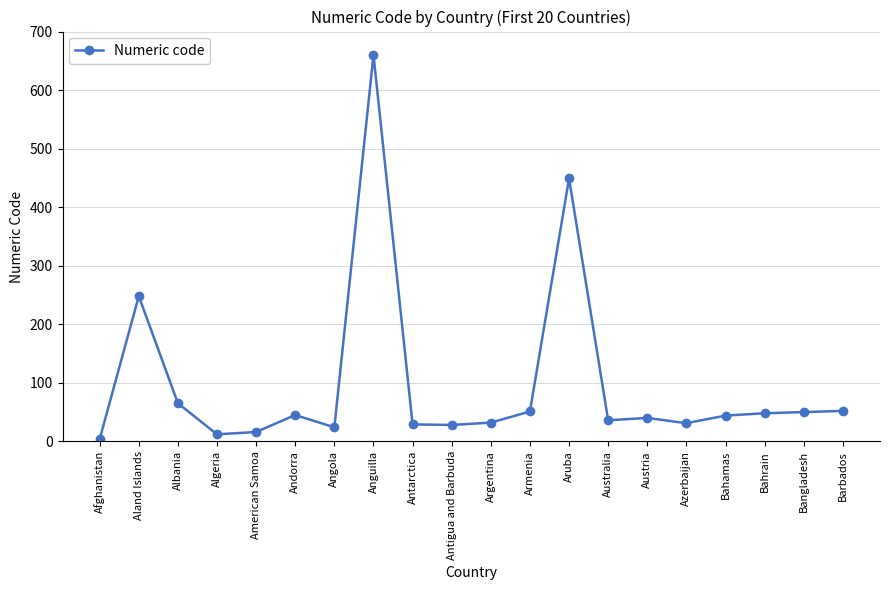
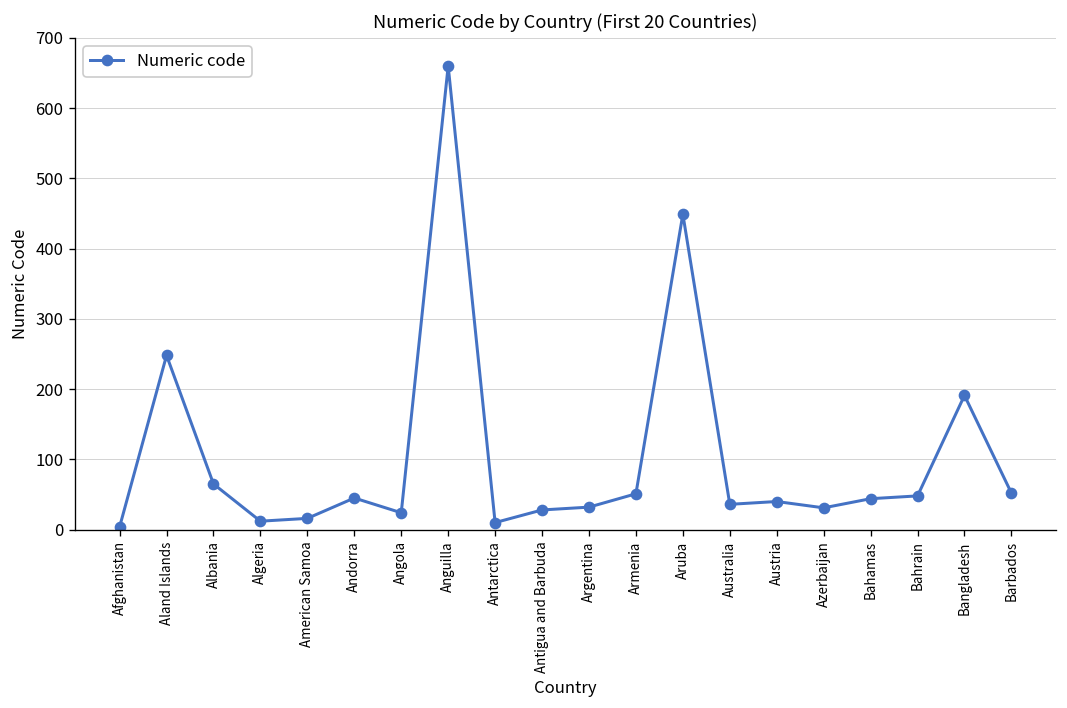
  {
    "Afghanistan": 0,
    "Aland Islands": 250,
    "Albania": 70,
    "Algeria": 10,
    "American Samoa": 20,
    "Andorra": 50,
    "Angola": 20,
    "Anguilla": 660,
-   "Antarctica": 30,
+   "Antarctica": 10,
    "Antigua and Barbuda": 30,
    "Argentina": 30,
    "Armenia": 50,
    "Aruba": 450,
    "Australia": 40,
    "Austria": 40,
    "Azerbaijan": 30,
    "Bahamas": 40,
    "Bahrain": 50,
-   "Bangladesh": 50,
+   "Bangladesh": 190,
    "Barbados": 50
  }
